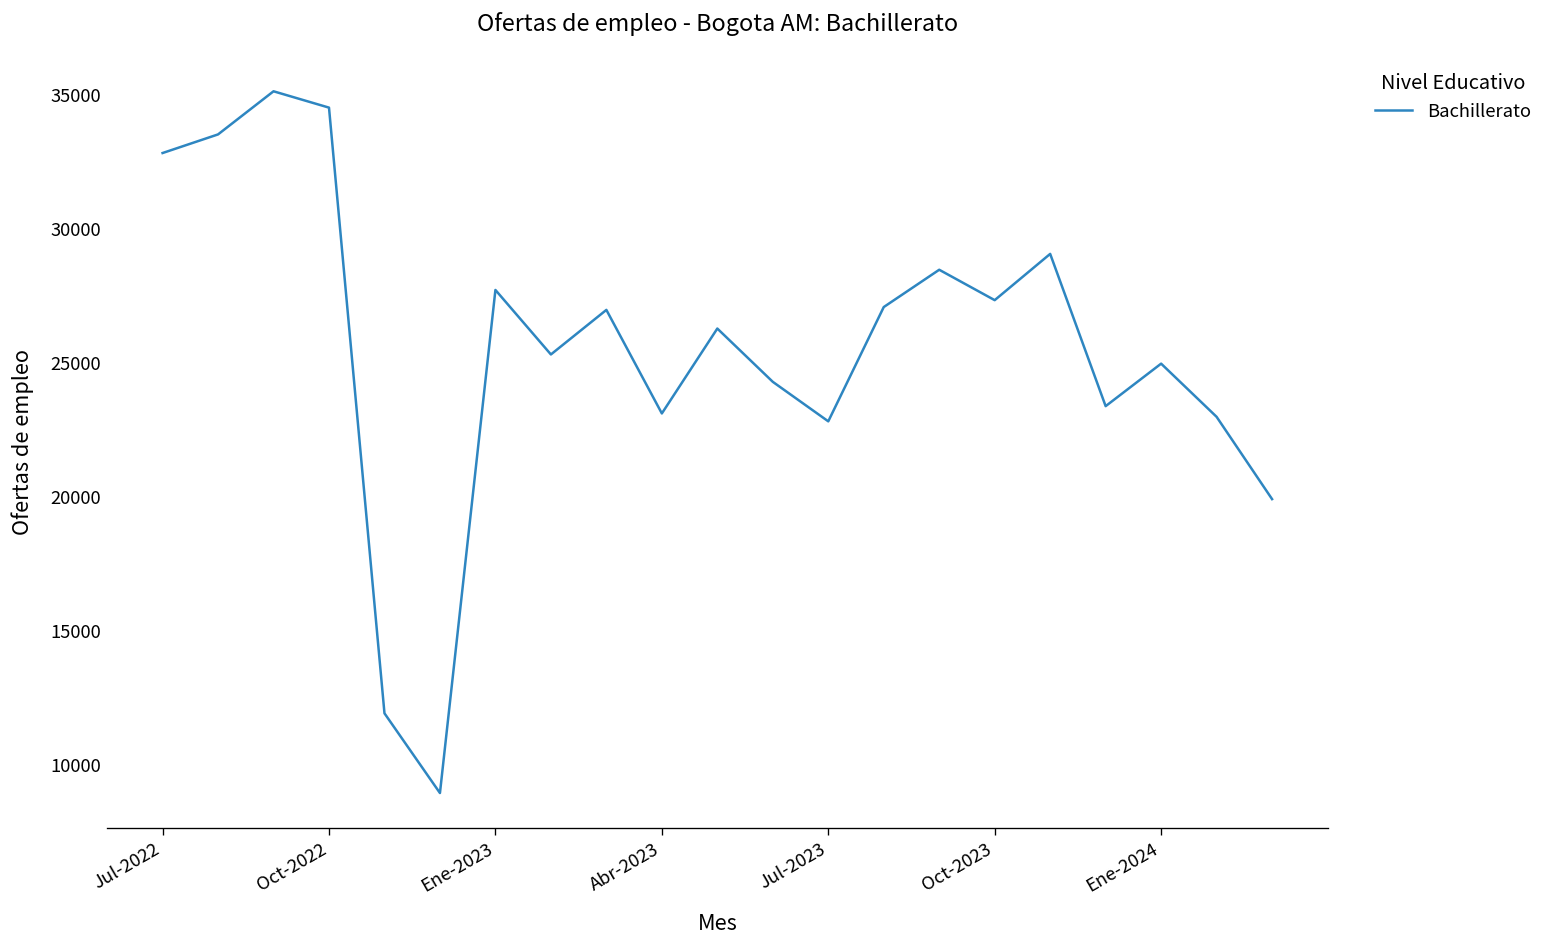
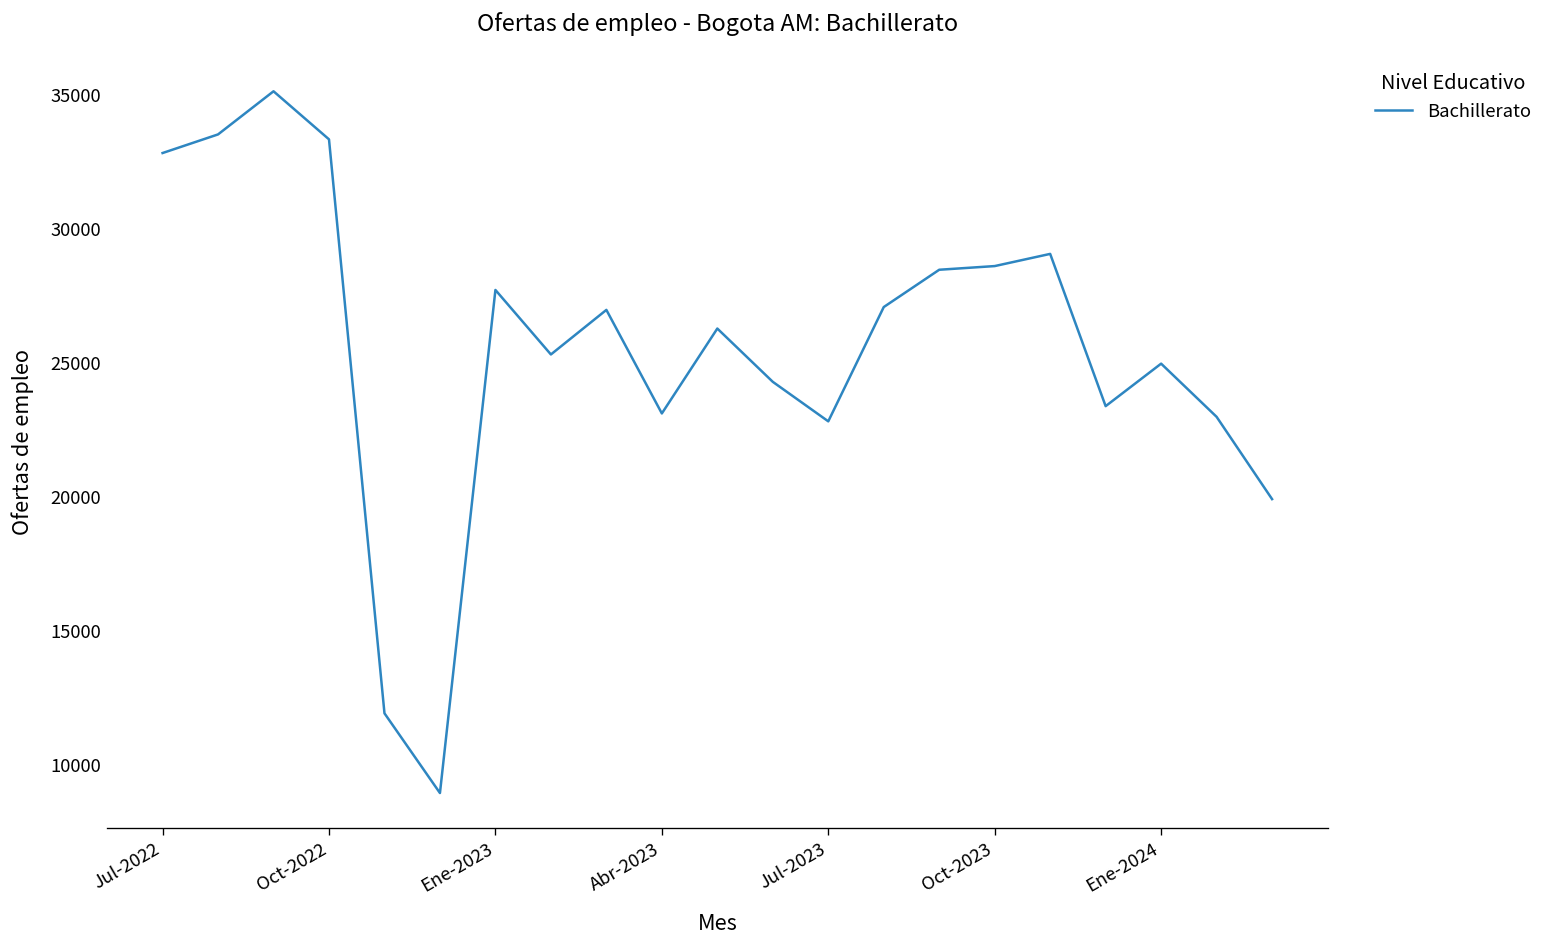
  {
    "Jul-2022": 32800,
-   "Oct-2022": 34500,
+   "Oct-2022": 33300,
    "Ene-2023": 27700,
    "Abr-2023": 23100,
    "Jul-2023": 22800,
-   "Oct-2023": 27300,
+   "Oct-2023": 28600,
    "Ene-2024": 25000
  }
